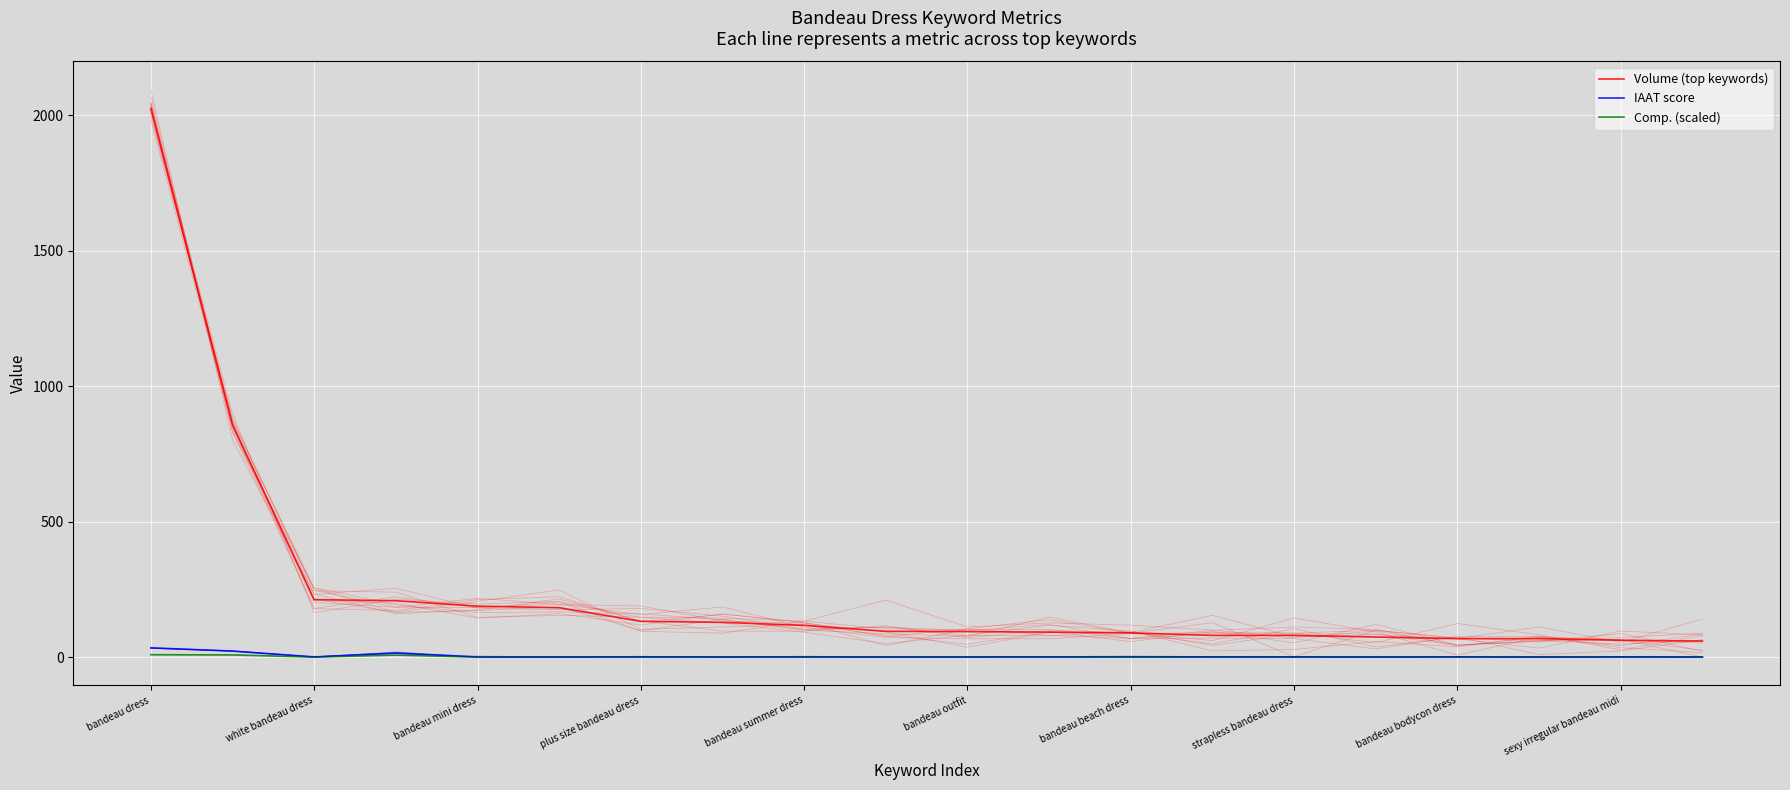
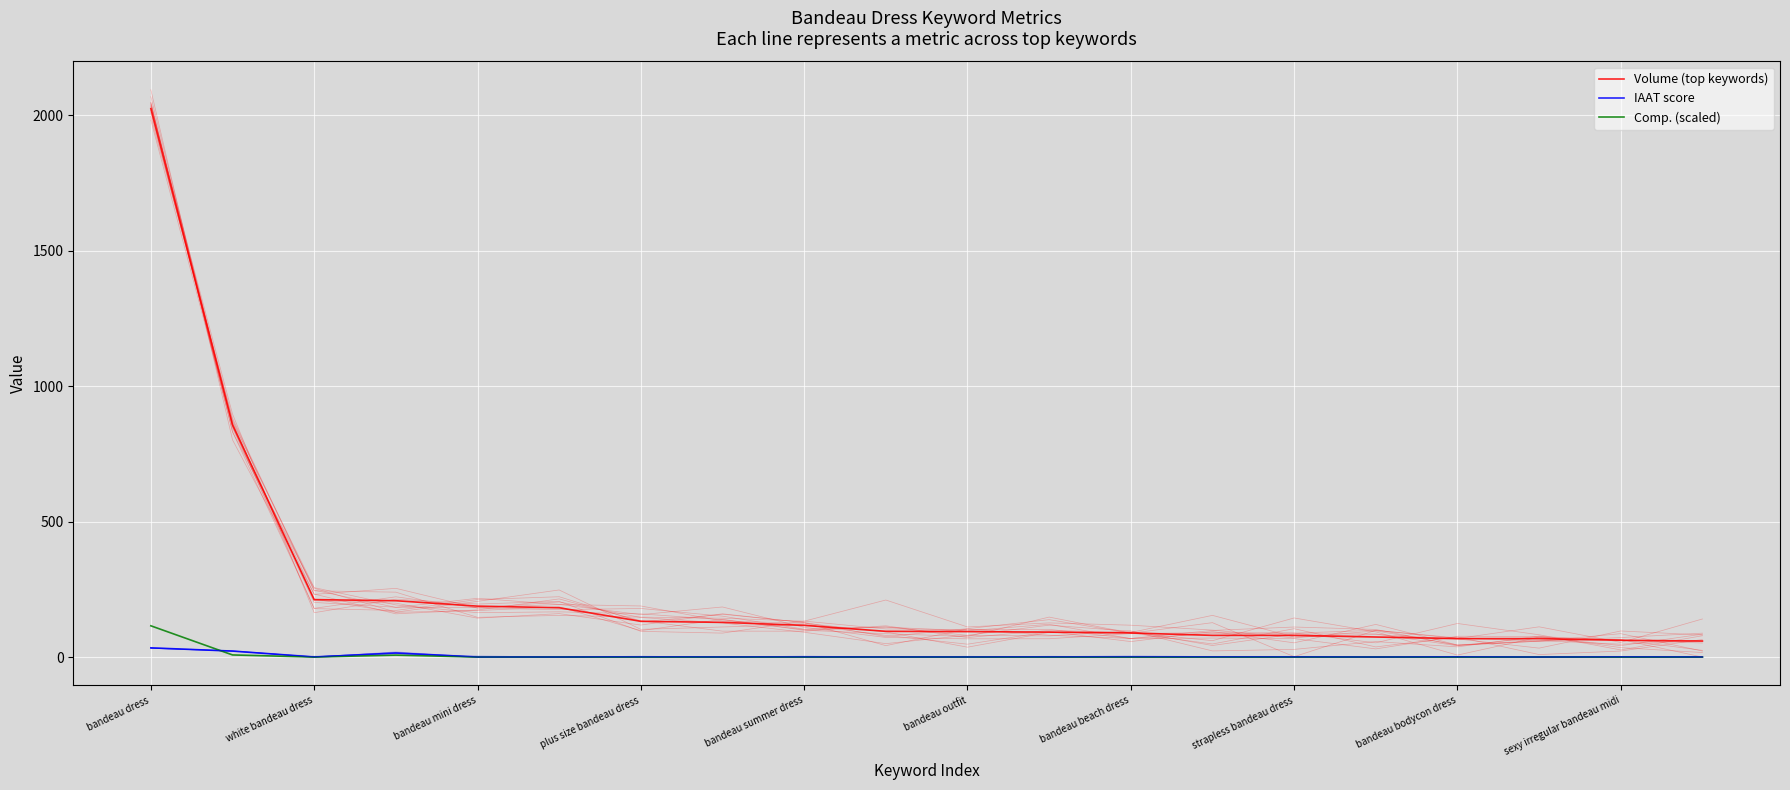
  {
    "Comp. (scaled)": {
-     "bandeau dress": 10
+     "bandeau dress": 120
    }
  }
